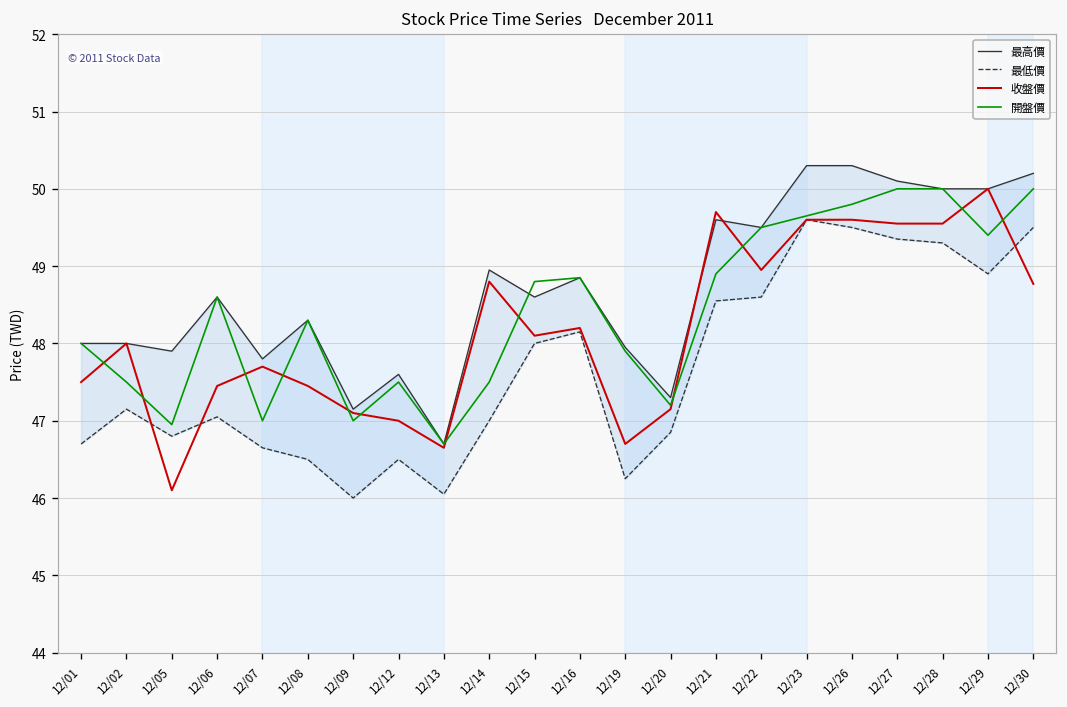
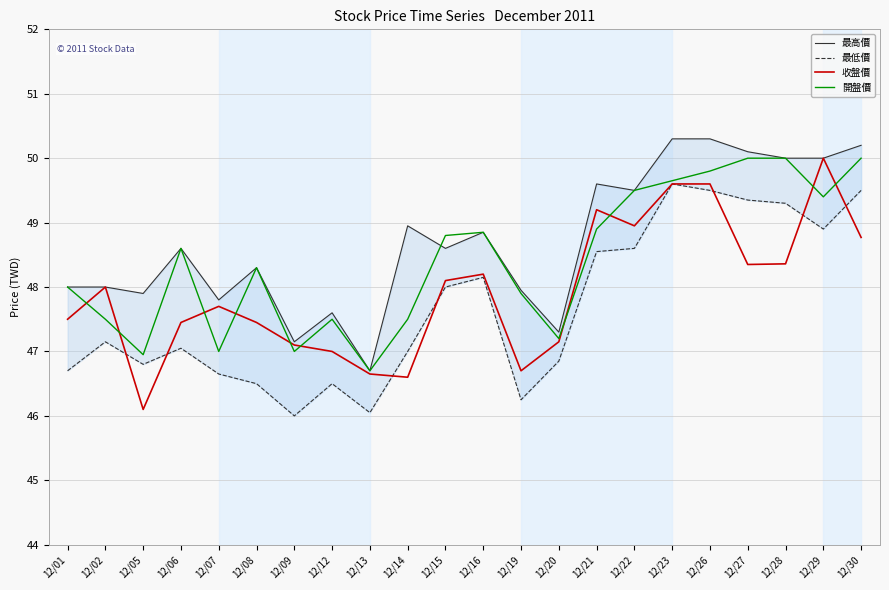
  {
    "收盤價": {
      "12/01": 47.5,
      "12/05": 46.1,
      "12/06": 47.5,
      "12/07": 47.7,
      "12/08": 47.5,
      "12/09": 47.1,
      "12/12": 47.0,
      "12/13": 46.7,
-     "12/14": 48.8,
+     "12/14": 46.6,
      "12/15": 48.1,
      "12/16": 48.2,
      "12/19": 46.7,
      "12/20": 47.2,
-     "12/21": 49.7,
+     "12/21": 49.2,
      "12/22": 49.0,
      "12/26": 49.6,
-     "12/27": 49.6,
-     "12/28": 49.6,
+     "12/27": 48.4,
+     "12/28": 48.4,
      "12/30": 48.8
    },
    "開盤價": {
      "12/02": 47.5,
      "12/05": 47.0,
      "12/07": 47.0,
      "12/09": 47.0,
      "12/12": 47.5,
      "12/14": 47.5,
      "12/15": 48.8,
      "12/19": 47.9,
      "12/20": 47.2,
      "12/21": 48.9,
      "12/23": 49.7,
      "12/26": 49.8,
      "12/27": 50.0,
      "12/29": 49.4,
      "12/30": 50.0
    }
  }
